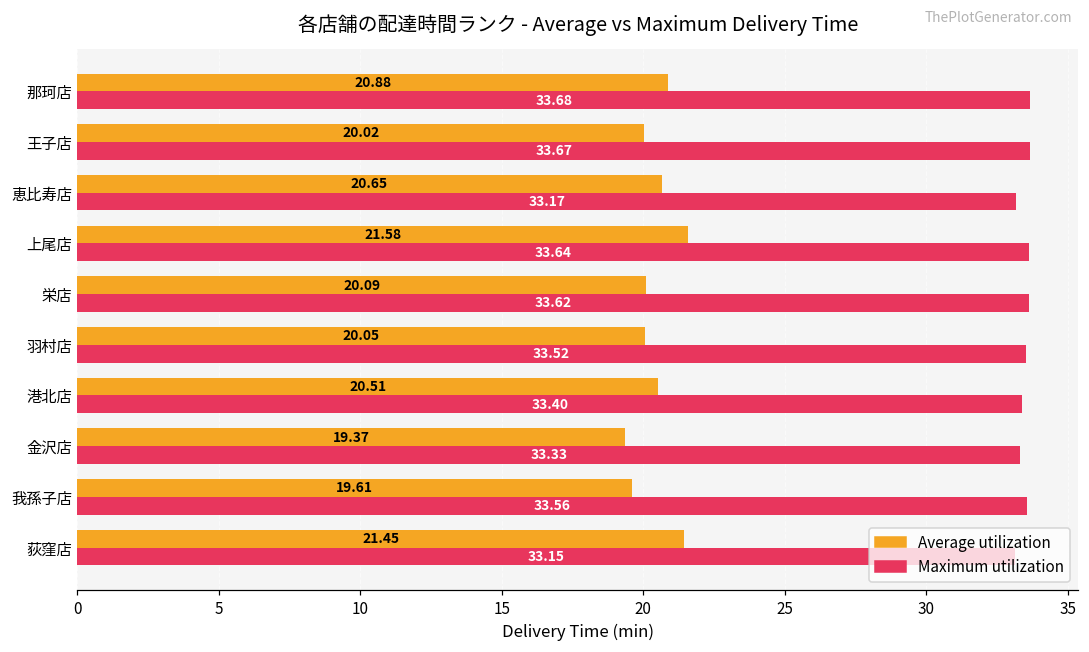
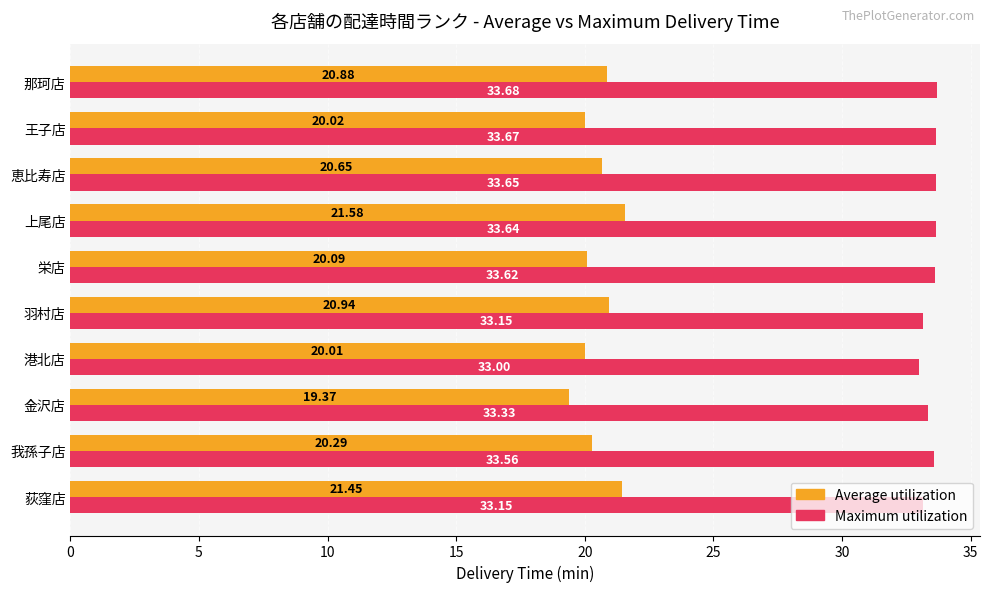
  {
    "Average utilization": {
      "那珂店": 20.88,
      "王子店": 20.02,
      "恵比寿店": 20.65,
      "上尾店": 21.58,
      "栄店": 20.09,
-     "羽村店": 20.05,
-     "港北店": 20.51,
+     "羽村店": 20.94,
+     "港北店": 20.01,
      "金沢店": 19.37,
-     "我孫子店": 19.61,
+     "我孫子店": 20.29,
      "荻窪店": 21.45
    },
    "Maximum utilization": {
      "那珂店": 33.68,
      "王子店": 33.67,
-     "恵比寿店": 33.17,
+     "恵比寿店": 33.65,
      "上尾店": 33.64,
      "栄店": 33.62,
-     "羽村店": 33.52,
-     "港北店": 33.40,
+     "羽村店": 33.15,
+     "港北店": 33.00,
      "金沢店": 33.33,
      "我孫子店": 33.56
    }
  }
